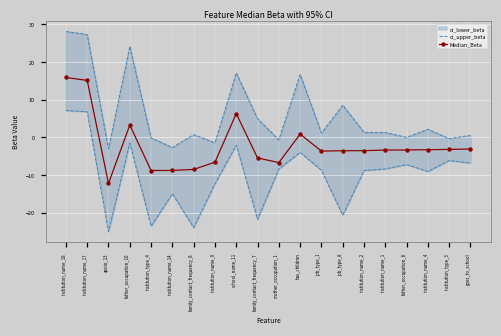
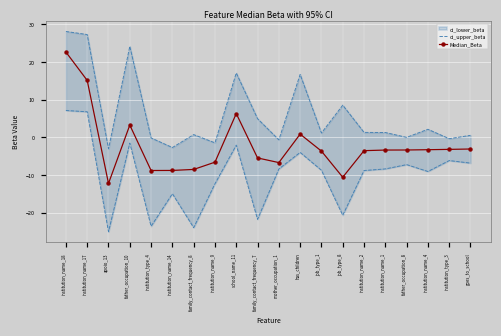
  {
    "Median_Beta": {
-     "institution_name_18": 16,
+     "institution_name_18": 23,
      "institution_name_17": 15,
      "apoio_13": -12,
      "father_occupation_10": 3,
      "institution_type_4": -9,
      "institution_name_14": -9,
      "family_contact_frequency_8": -9,
      "institution_name_9": -7,
      "school_name_11": 6,
      "family_contact_frequency_7": -5,
      "mother_occupation_1": -7,
      "has_children": 1,
      "job_type_1": -4,
-     "job_type_8": -4,
+     "job_type_8": -11,
      "institution_name_2": -4,
      "institution_name_1": -3,
      "father_occupation_8": -3,
      "institution_name_4": -3,
      "institution_type_3": -3,
      "goes_to_school": -3
    }
  }
